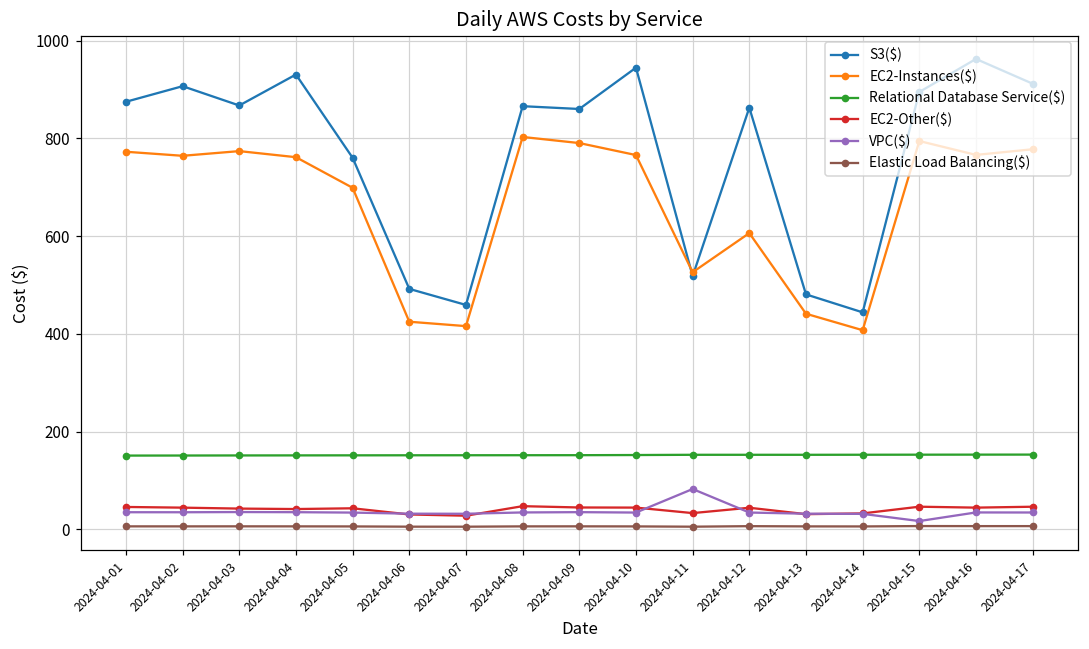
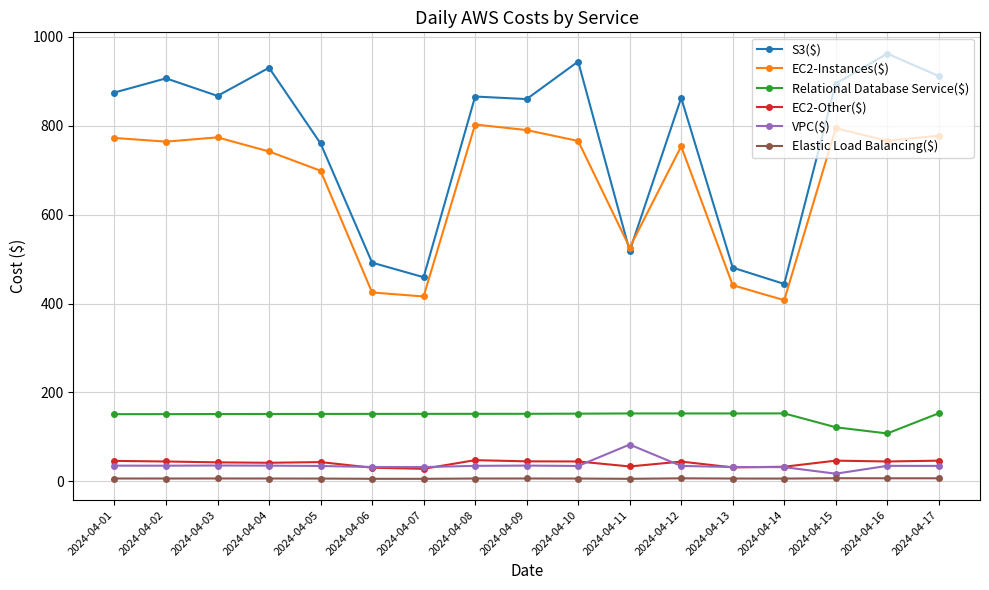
  {
    "S3($)": {
      "2024-04-01": 870,
      "2024-04-02": 910,
      "2024-04-03": 870,
      "2024-04-04": 930,
      "2024-04-05": 760,
      "2024-04-06": 490,
      "2024-04-07": 460,
      "2024-04-08": 870,
      "2024-04-09": 860,
      "2024-04-10": 940,
      "2024-04-11": 520,
      "2024-04-12": 860,
      "2024-04-13": 480,
      "2024-04-14": 440
    },
    "EC2-Instances($)": {
      "2024-04-01": 770,
      "2024-04-02": 760,
      "2024-04-03": 770,
-     "2024-04-04": 760,
+     "2024-04-04": 740,
      "2024-04-05": 700,
      "2024-04-06": 420,
      "2024-04-07": 420,
      "2024-04-08": 800,
      "2024-04-09": 790,
      "2024-04-10": 770,
      "2024-04-11": 530,
-     "2024-04-12": 610,
+     "2024-04-12": 750,
      "2024-04-13": 440,
      "2024-04-14": 410
    },
    "Relational Database Service($)": {
      "2024-04-01": 150,
      "2024-04-02": 150,
      "2024-04-03": 150,
      "2024-04-04": 150,
      "2024-04-05": 150,
      "2024-04-06": 150,
      "2024-04-07": 150,
      "2024-04-08": 150,
      "2024-04-09": 150,
      "2024-04-10": 150,
      "2024-04-11": 150,
      "2024-04-12": 150,
      "2024-04-13": 150,
      "2024-04-14": 150,
-     "2024-04-15": 150,
-     "2024-04-16": 150,
+     "2024-04-15": 120,
+     "2024-04-16": 110,
      "2024-04-17": 150
    },
    "EC2-Other($)": {
      "2024-04-01": 50,
      "2024-04-02": 40,
      "2024-04-03": 40,
      "2024-04-04": 40,
      "2024-04-05": 40,
      "2024-04-08": 50,
      "2024-04-09": 40,
      "2024-04-10": 40,
      "2024-04-11": 30,
      "2024-04-12": 40,
      "2024-04-15": 50,
      "2024-04-16": 40,
      "2024-04-17": 50
    },
    "VPC($)": {
      "2024-04-01": 40,
      "2024-04-02": 40,
      "2024-04-03": 40,
      "2024-04-04": 40,
      "2024-04-05": 30,
      "2024-04-08": 30,
      "2024-04-09": 40,
      "2024-04-10": 30,
      "2024-04-11": 80,
      "2024-04-12": 30,
      "2024-04-15": 20,
      "2024-04-16": 30,
      "2024-04-17": 30
    },
    "Elastic Load Balancing($)": {
      "2024-04-01": 10,
      "2024-04-02": 10,
      "2024-04-03": 10,
      "2024-04-04": 10,
      "2024-04-05": 10,
      "2024-04-06": 10,
      "2024-04-07": 10,
      "2024-04-08": 10,
      "2024-04-09": 10,
      "2024-04-10": 10,
      "2024-04-11": 10,
      "2024-04-12": 10,
      "2024-04-13": 10,
      "2024-04-14": 10,
      "2024-04-15": 10,
      "2024-04-16": 10,
      "2024-04-17": 10
    }
  }
